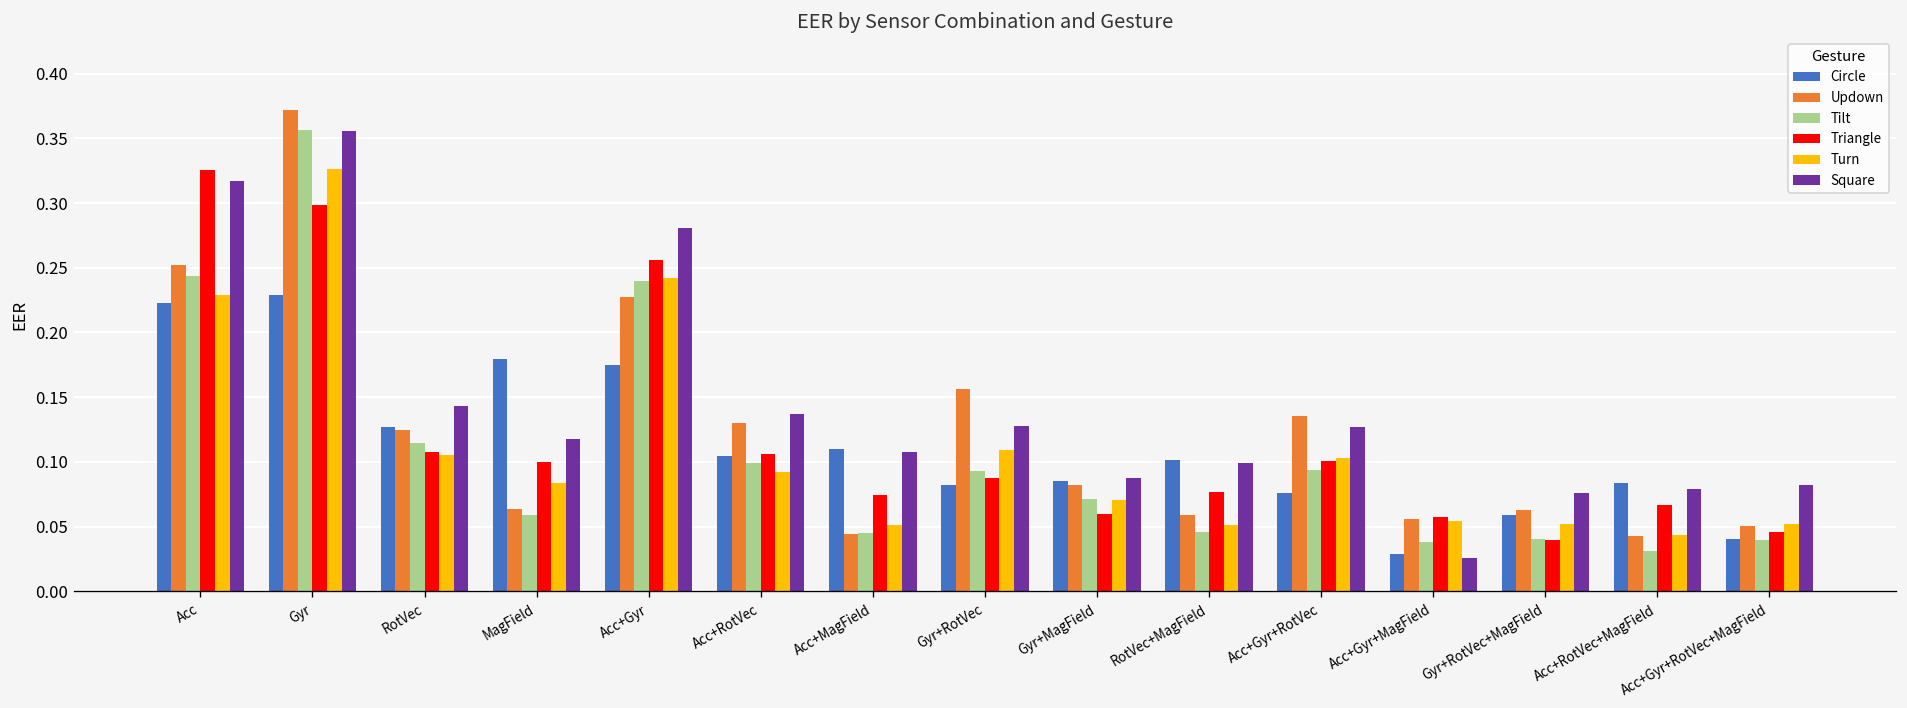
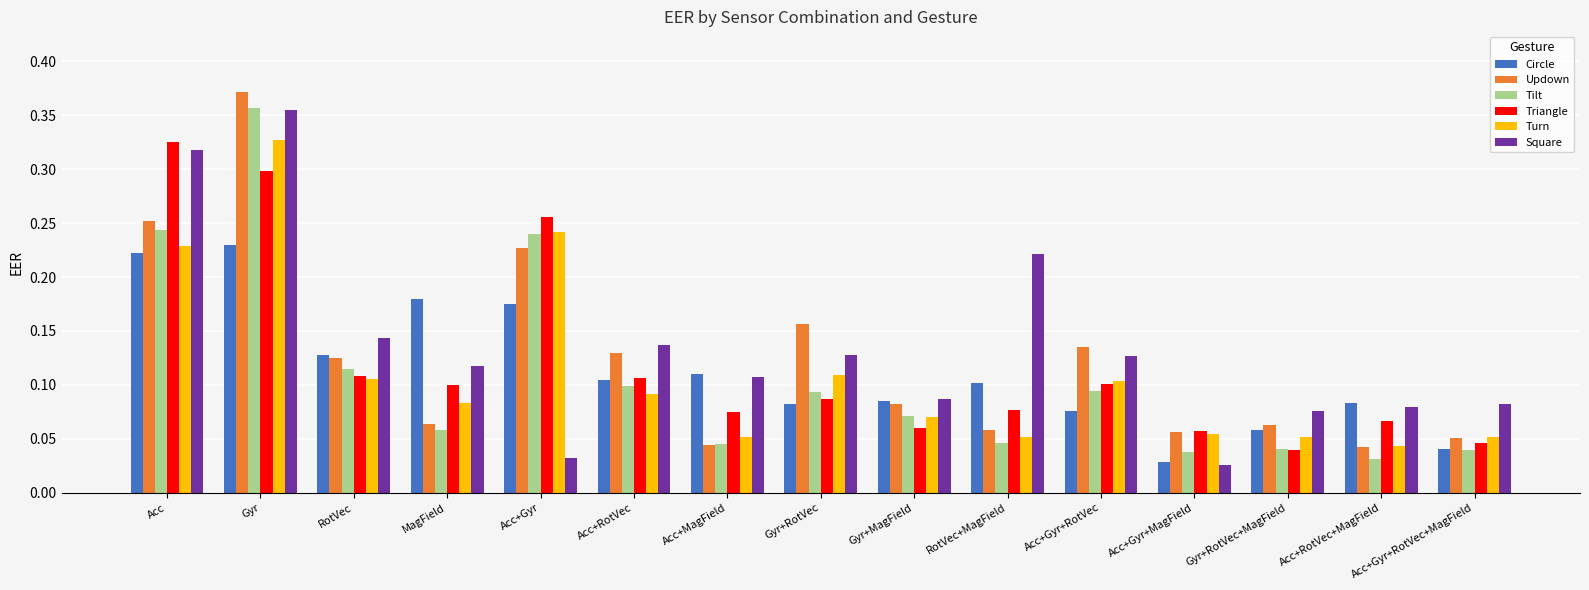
  {
    "Circle": {
      "Acc": 0.223,
      "Gyr": 0.229,
      "RotVec": 0.127,
      "MagField": 0.179,
      "Acc+Gyr": 0.175,
      "Acc+RotVec": 0.105,
      "Acc+MagField": 0.110,
      "Gyr+RotVec": 0.082,
      "Gyr+MagField": 0.085,
      "RotVec+MagField": 0.101,
      "Acc+Gyr+RotVec": 0.076,
      "Acc+Gyr+MagField": 0.029,
      "Gyr+RotVec+MagField": 0.059,
      "Acc+RotVec+MagField": 0.083,
      "Acc+Gyr+RotVec+MagField": 0.041
    },
    "Updown": {
      "Acc": 0.252,
      "Gyr": 0.372,
      "RotVec": 0.125,
      "MagField": 0.064,
      "Acc+Gyr": 0.227,
      "Acc+RotVec": 0.130,
      "Acc+MagField": 0.045,
      "Gyr+RotVec": 0.157,
      "Gyr+MagField": 0.082,
      "RotVec+MagField": 0.059,
      "Acc+Gyr+RotVec": 0.135,
      "Acc+Gyr+MagField": 0.056,
      "Gyr+RotVec+MagField": 0.063,
      "Acc+RotVec+MagField": 0.043,
      "Acc+Gyr+RotVec+MagField": 0.051
    },
    "Tilt": {
      "Acc": 0.244,
      "Gyr": 0.357,
      "RotVec": 0.115,
      "MagField": 0.059,
      "Acc+Gyr": 0.240,
      "Acc+RotVec": 0.099,
      "Acc+MagField": 0.045,
      "Gyr+RotVec": 0.093,
      "Gyr+MagField": 0.071,
      "RotVec+MagField": 0.046,
      "Acc+Gyr+RotVec": 0.094,
      "Acc+Gyr+MagField": 0.038,
      "Gyr+RotVec+MagField": 0.041,
      "Acc+RotVec+MagField": 0.031,
      "Acc+Gyr+RotVec+MagField": 0.040
    },
    "Triangle": {
      "Acc": 0.325,
      "Gyr": 0.299,
      "RotVec": 0.108,
      "MagField": 0.100,
      "Acc+Gyr": 0.256,
      "Acc+RotVec": 0.106,
      "Acc+MagField": 0.075,
      "Gyr+RotVec": 0.087,
      "Gyr+MagField": 0.060,
      "RotVec+MagField": 0.077,
      "Acc+Gyr+RotVec": 0.101,
      "Acc+Gyr+MagField": 0.057,
      "Gyr+RotVec+MagField": 0.040,
      "Acc+RotVec+MagField": 0.067,
      "Acc+Gyr+RotVec+MagField": 0.046
    },
    "Turn": {
      "Acc": 0.229,
      "Gyr": 0.327,
      "RotVec": 0.105,
      "MagField": 0.083,
      "Acc+Gyr": 0.242,
      "Acc+RotVec": 0.092,
      "Acc+MagField": 0.051,
      "Gyr+RotVec": 0.109,
      "Gyr+MagField": 0.071,
      "RotVec+MagField": 0.051,
      "Acc+Gyr+RotVec": 0.103,
      "Acc+Gyr+MagField": 0.055,
      "Gyr+RotVec+MagField": 0.052,
      "Acc+RotVec+MagField": 0.043,
      "Acc+Gyr+RotVec+MagField": 0.052
    },
    "Square": {
      "Acc": 0.317,
      "Gyr": 0.355,
      "RotVec": 0.143,
      "MagField": 0.117,
-     "Acc+Gyr": 0.281,
+     "Acc+Gyr": 0.033,
      "Acc+RotVec": 0.137,
      "Acc+MagField": 0.107,
      "Gyr+RotVec": 0.128,
      "Gyr+MagField": 0.087,
-     "RotVec+MagField": 0.099,
+     "RotVec+MagField": 0.221,
      "Acc+Gyr+RotVec": 0.127,
      "Acc+Gyr+MagField": 0.026,
      "Gyr+RotVec+MagField": 0.076,
      "Acc+RotVec+MagField": 0.079,
      "Acc+Gyr+RotVec+MagField": 0.082
    }
  }
